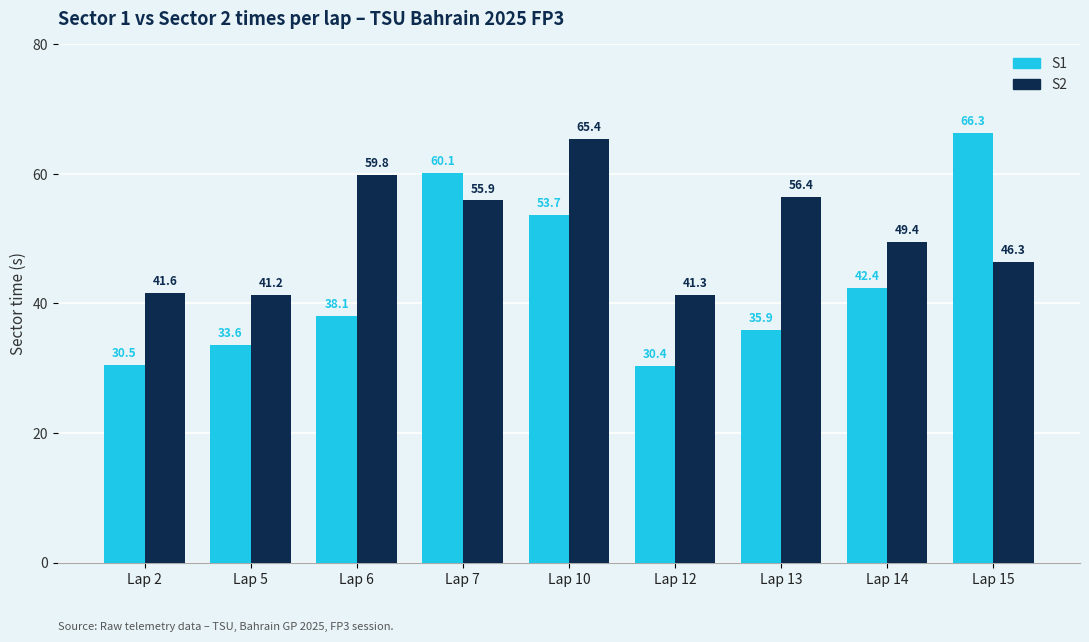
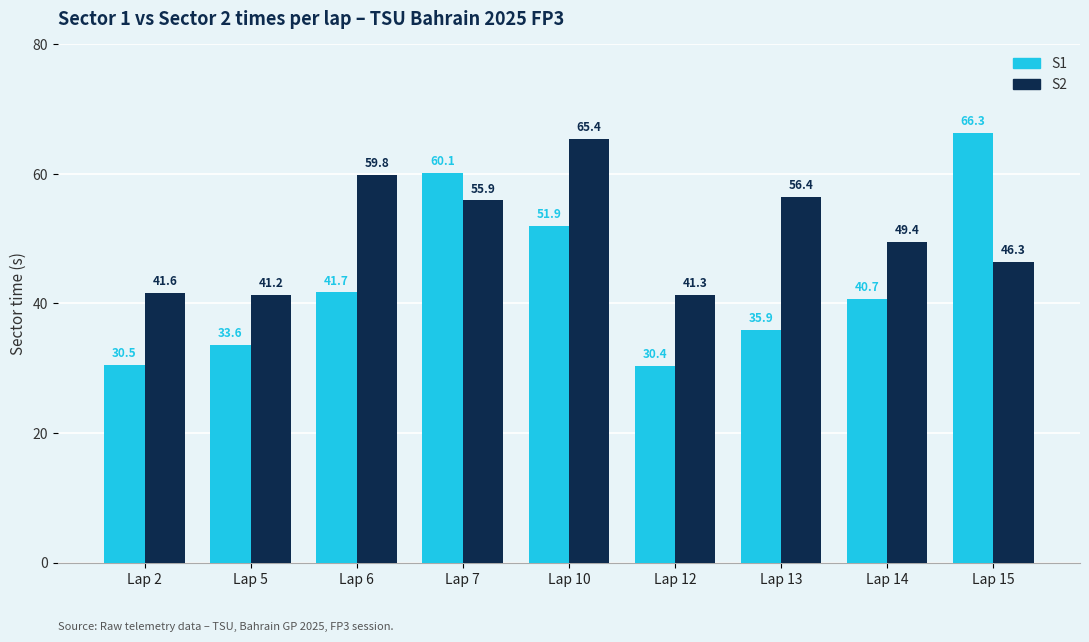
  {
    "S1": {
      "Lap 2": 30.5,
      "Lap 5": 33.6,
-     "Lap 6": 38.1,
+     "Lap 6": 41.7,
      "Lap 7": 60.1,
-     "Lap 10": 53.7,
+     "Lap 10": 51.9,
      "Lap 12": 30.4,
      "Lap 13": 35.9,
-     "Lap 14": 42.4,
+     "Lap 14": 40.7,
      "Lap 15": 66.3
    },
    "S2": {
      "Lap 2": 41.6,
      "Lap 5": 41.2,
      "Lap 6": 59.8,
      "Lap 7": 55.9,
      "Lap 10": 65.4,
      "Lap 12": 41.3,
      "Lap 13": 56.4,
      "Lap 14": 49.4,
      "Lap 15": 46.3
    }
  }
